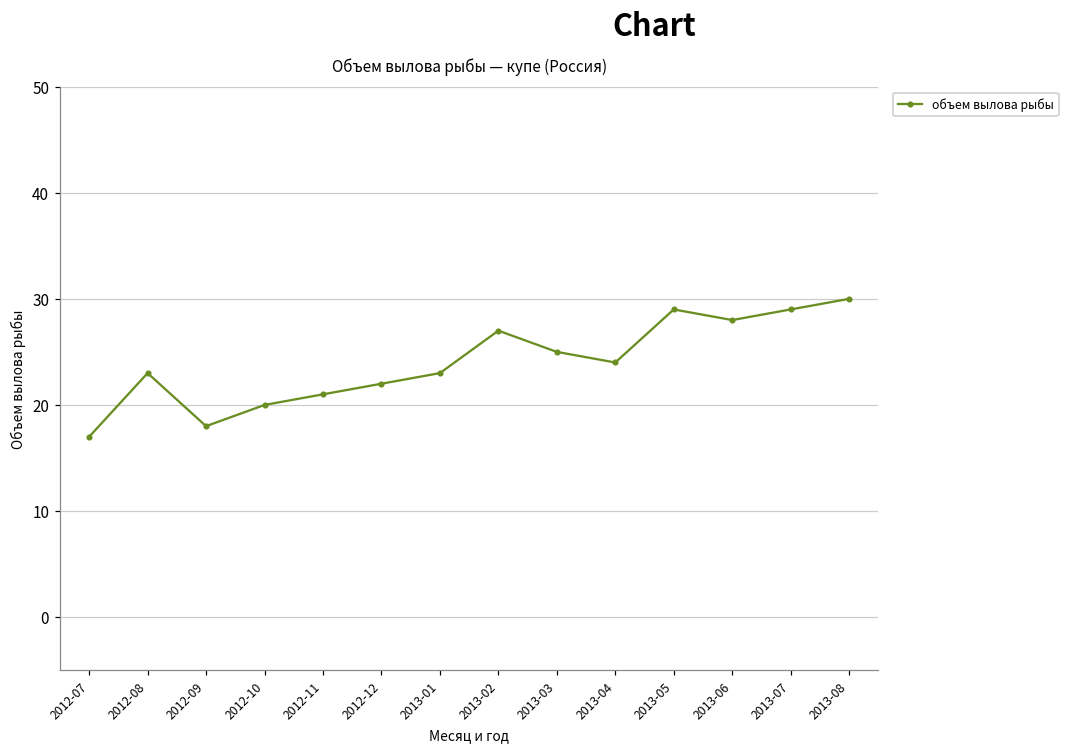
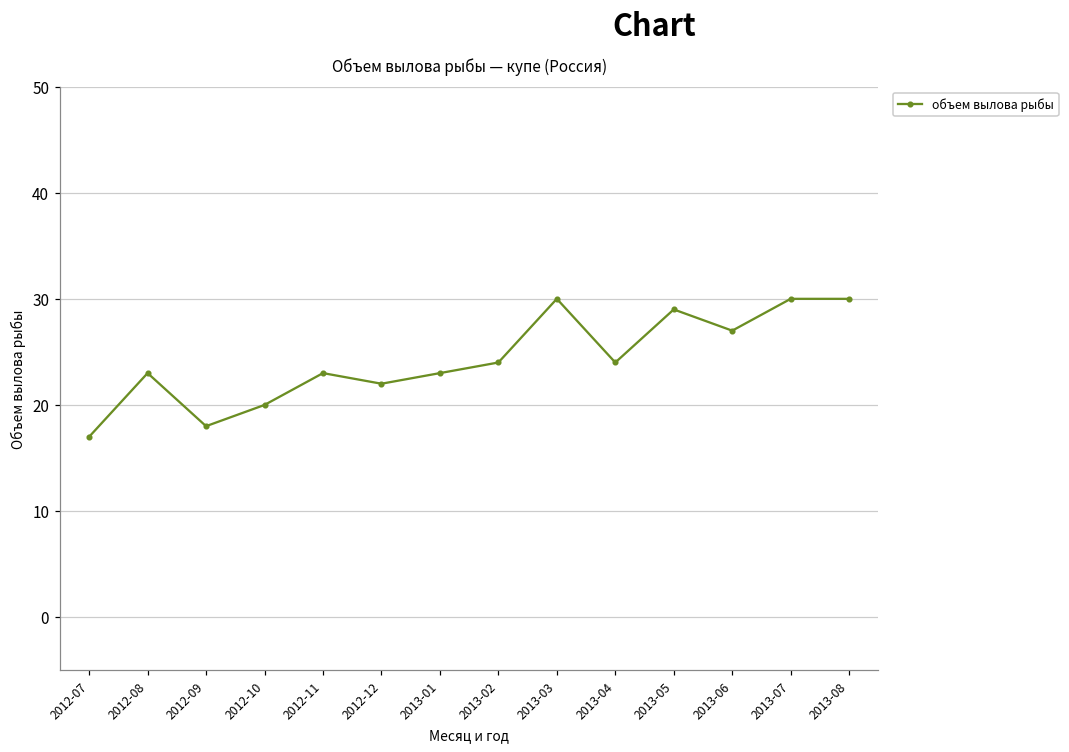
  {
    "2012-07": 17,
    "2012-08": 23,
    "2012-09": 18,
    "2012-10": 20,
-   "2012-11": 21,
+   "2012-11": 23,
    "2012-12": 22,
    "2013-01": 23,
-   "2013-02": 27,
-   "2013-03": 25,
+   "2013-02": 24,
+   "2013-03": 30,
    "2013-04": 24,
    "2013-05": 29,
-   "2013-06": 28,
-   "2013-07": 29,
+   "2013-06": 27,
+   "2013-07": 30,
    "2013-08": 30
  }
